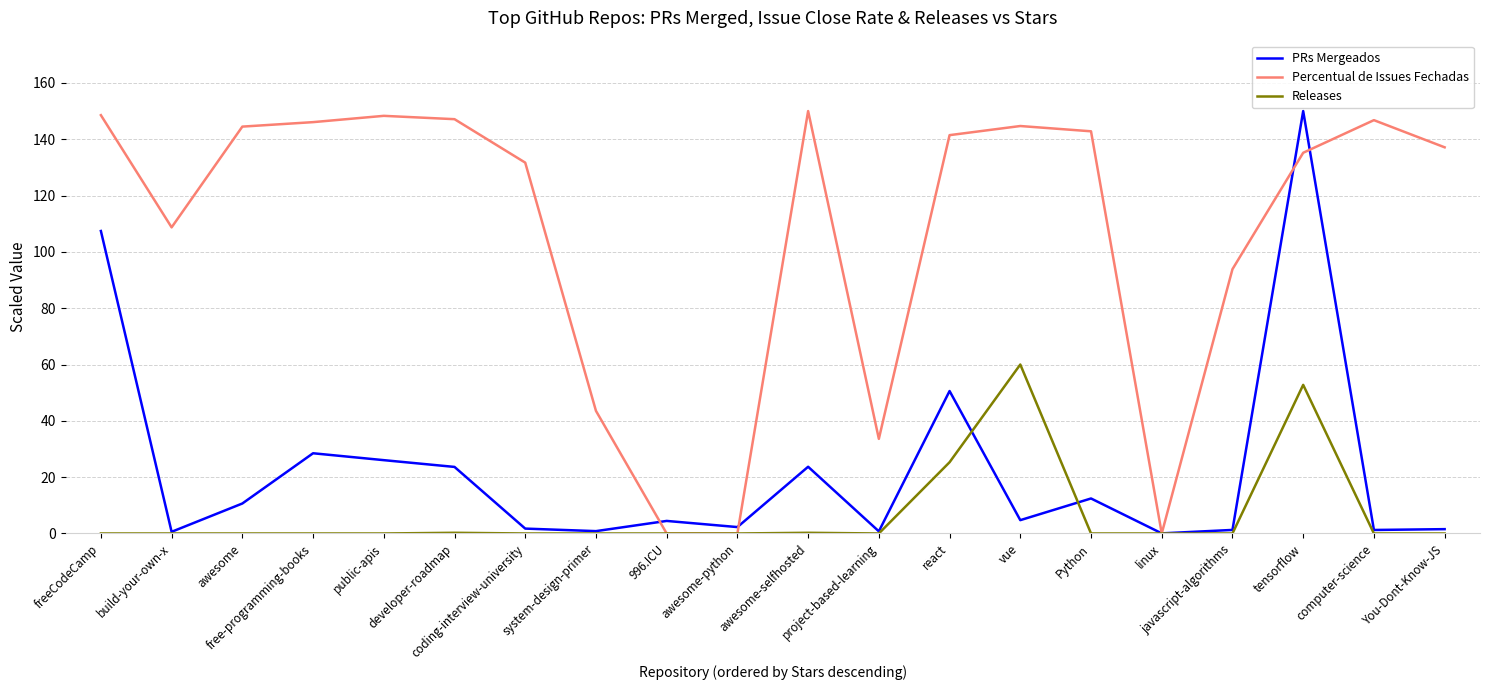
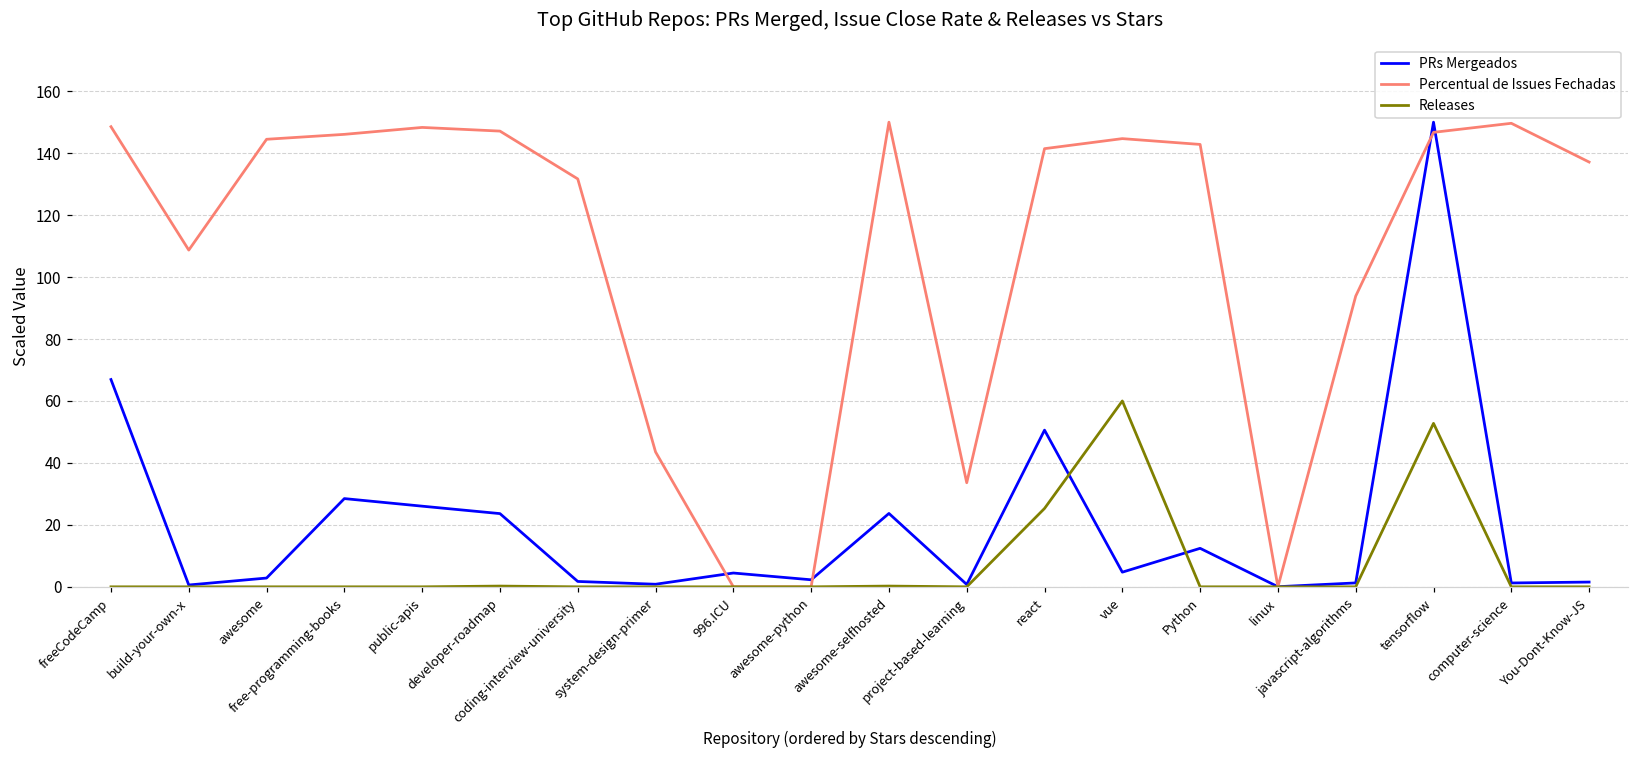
  {
    "PRs Mergeados": {
-     "freeCodeCamp": 107,
-     "awesome": 11,
+     "freeCodeCamp": 67,
+     "awesome": 3,
      "free-programming-books": 28,
      "public-apis": 26,
      "developer-roadmap": 24,
      "coding-interview-university": 2,
      "996.ICU": 4,
      "awesome-python": 2,
      "awesome-selfhosted": 24,
      "react": 51,
      "vue": 5,
      "Python": 12,
      "javascript-algorithms": 1,
      "tensorflow": 150,
      "computer-science": 1,
      "You-Dont-Know-JS": 2
    },
    "Percentual de Issues Fechadas": {
      "freeCodeCamp": 149,
      "build-your-own-x": 109,
      "awesome": 144,
      "free-programming-books": 146,
      "public-apis": 148,
      "developer-roadmap": 147,
      "coding-interview-university": 132,
      "system-design-primer": 44,
      "awesome-selfhosted": 150,
      "project-based-learning": 34,
      "react": 141,
      "vue": 145,
      "Python": 143,
      "javascript-algorithms": 94,
-     "tensorflow": 135,
-     "computer-science": 147,
+     "tensorflow": 147,
+     "computer-science": 150,
      "You-Dont-Know-JS": 137
    },
    "Releases": {
      "freeCodeCamp": 0,
      "awesome": 0,
      "free-programming-books": 0,
      "public-apis": 0,
      "developer-roadmap": 0,
      "coding-interview-university": 0,
      "awesome-selfhosted": 0,
      "react": 25,
      "vue": 60,
      "Python": 0,
      "javascript-algorithms": 0,
      "tensorflow": 53,
      "computer-science": 0,
      "You-Dont-Know-JS": 0
    }
  }
